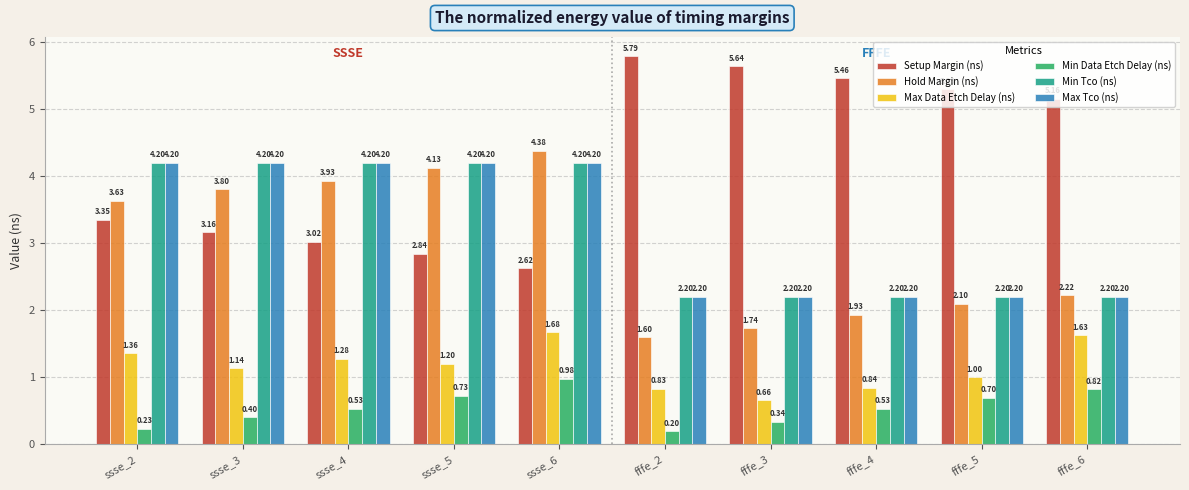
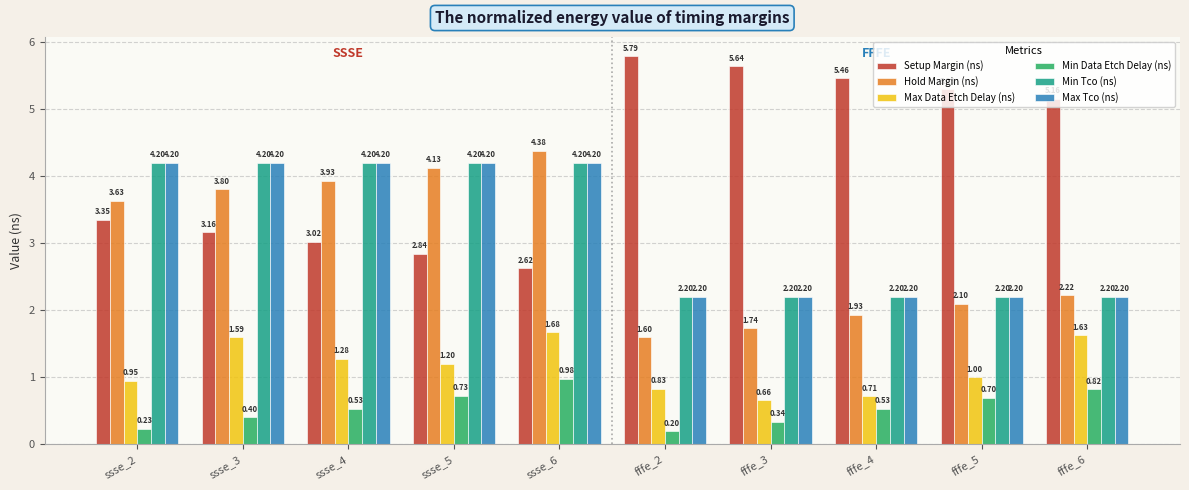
  {
    "Setup Margin (ns)": {
      "ssse_2": 3.35,
      "ssse_3": 3.16,
      "ssse_4": 3.02,
      "ssse_5": 2.84,
      "ssse_6": 2.62,
      "fffe_2": 5.79,
      "fffe_3": 5.64,
      "fffe_4": 5.46
    },
    "Hold Margin (ns)": {
      "ssse_2": 3.63,
      "ssse_3": 3.80,
      "ssse_4": 3.93,
      "ssse_5": 4.13,
      "ssse_6": 4.38,
      "fffe_2": 1.60,
      "fffe_3": 1.74,
      "fffe_4": 1.93,
      "fffe_5": 2.10,
      "fffe_6": 2.22
    },
    "Max Data Etch Delay (ns)": {
-     "ssse_2": 1.36,
-     "ssse_3": 1.14,
+     "ssse_2": 0.95,
+     "ssse_3": 1.59,
      "ssse_4": 1.28,
      "ssse_5": 1.20,
      "ssse_6": 1.68,
      "fffe_2": 0.83,
      "fffe_3": 0.66,
-     "fffe_4": 0.84,
+     "fffe_4": 0.71,
      "fffe_5": 1.00,
      "fffe_6": 1.63
    },
    "Max Tco (ns)": {
      "ssse_2": 4.20,
      "ssse_3": 4.20,
      "ssse_4": 4.20,
      "ssse_5": 4.20,
      "ssse_6": 4.20,
      "fffe_2": 2.20,
      "fffe_3": 2.20,
      "fffe_4": 2.20,
      "fffe_5": 2.20,
      "fffe_6": 2.20
    }
  }
